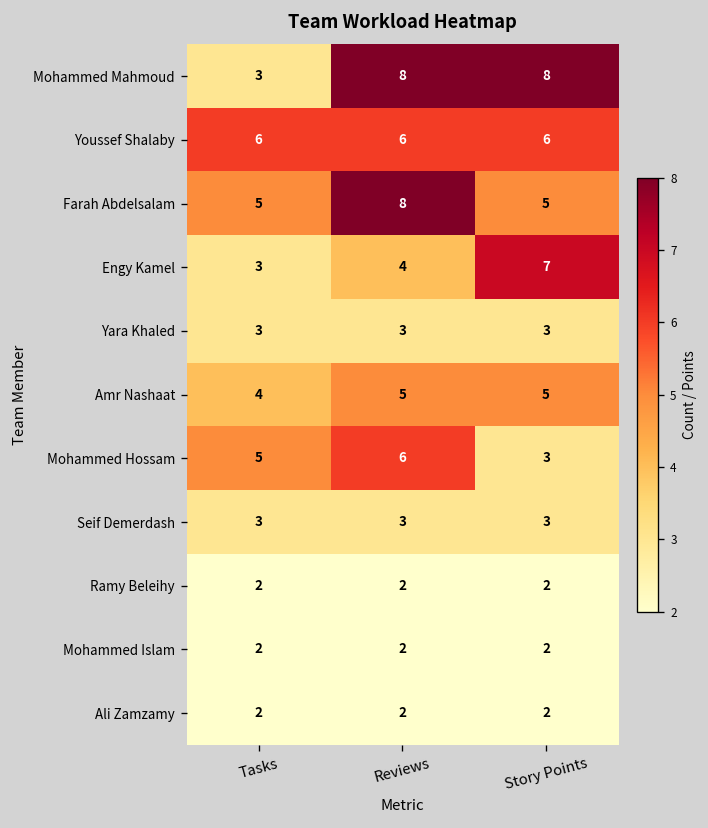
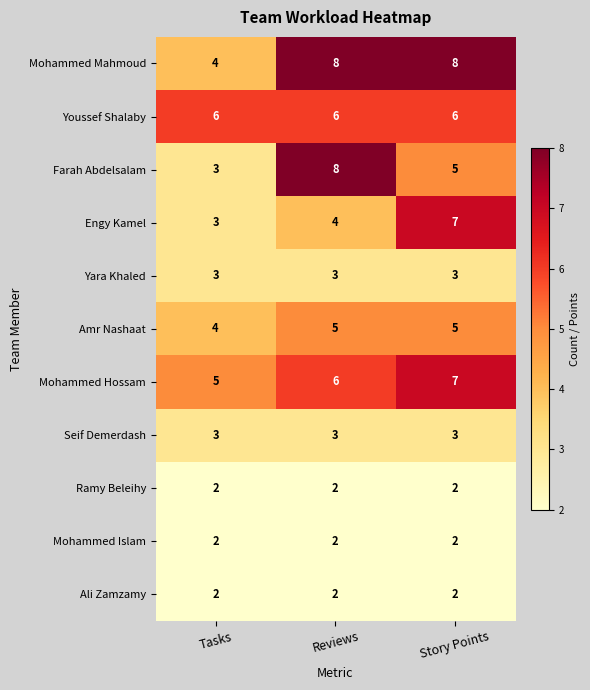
  {
    "Mohammed Mahmoud": {
-     "Tasks": 3,
+     "Tasks": 4,
      "Reviews": 8,
      "Story Points": 8
    },
    "Youssef Shalaby": {
      "Tasks": 6,
      "Reviews": 6,
      "Story Points": 6
    },
    "Farah Abdelsalam": {
-     "Tasks": 5,
+     "Tasks": 3,
      "Reviews": 8,
      "Story Points": 5
    },
    "Engy Kamel": {
      "Tasks": 3,
      "Reviews": 4,
      "Story Points": 7
    },
    "Yara Khaled": {
      "Tasks": 3,
      "Reviews": 3,
      "Story Points": 3
    },
    "Amr Nashaat": {
      "Tasks": 4,
      "Reviews": 5,
      "Story Points": 5
    },
    "Mohammed Hossam": {
      "Tasks": 5,
      "Reviews": 6,
-     "Story Points": 3
+     "Story Points": 7
    },
    "Seif Demerdash": {
      "Tasks": 3,
      "Reviews": 3,
      "Story Points": 3
    },
    "Ramy Beleihy": {
      "Tasks": 2,
      "Reviews": 2,
      "Story Points": 2
    },
    "Mohammed Islam": {
      "Tasks": 2,
      "Reviews": 2,
      "Story Points": 2
    },
    "Ali Zamzamy": {
      "Tasks": 2,
      "Reviews": 2,
      "Story Points": 2
    }
  }
